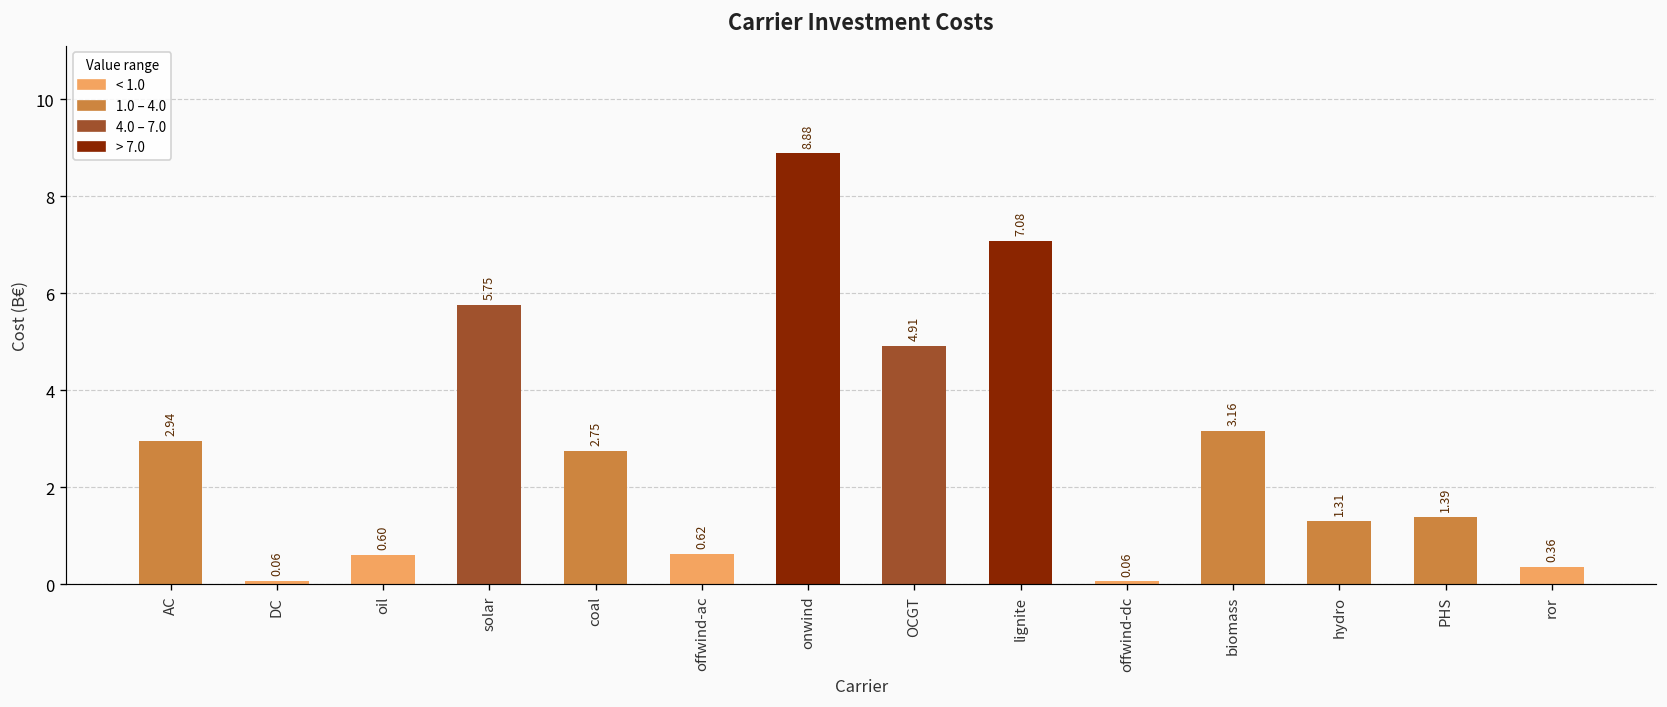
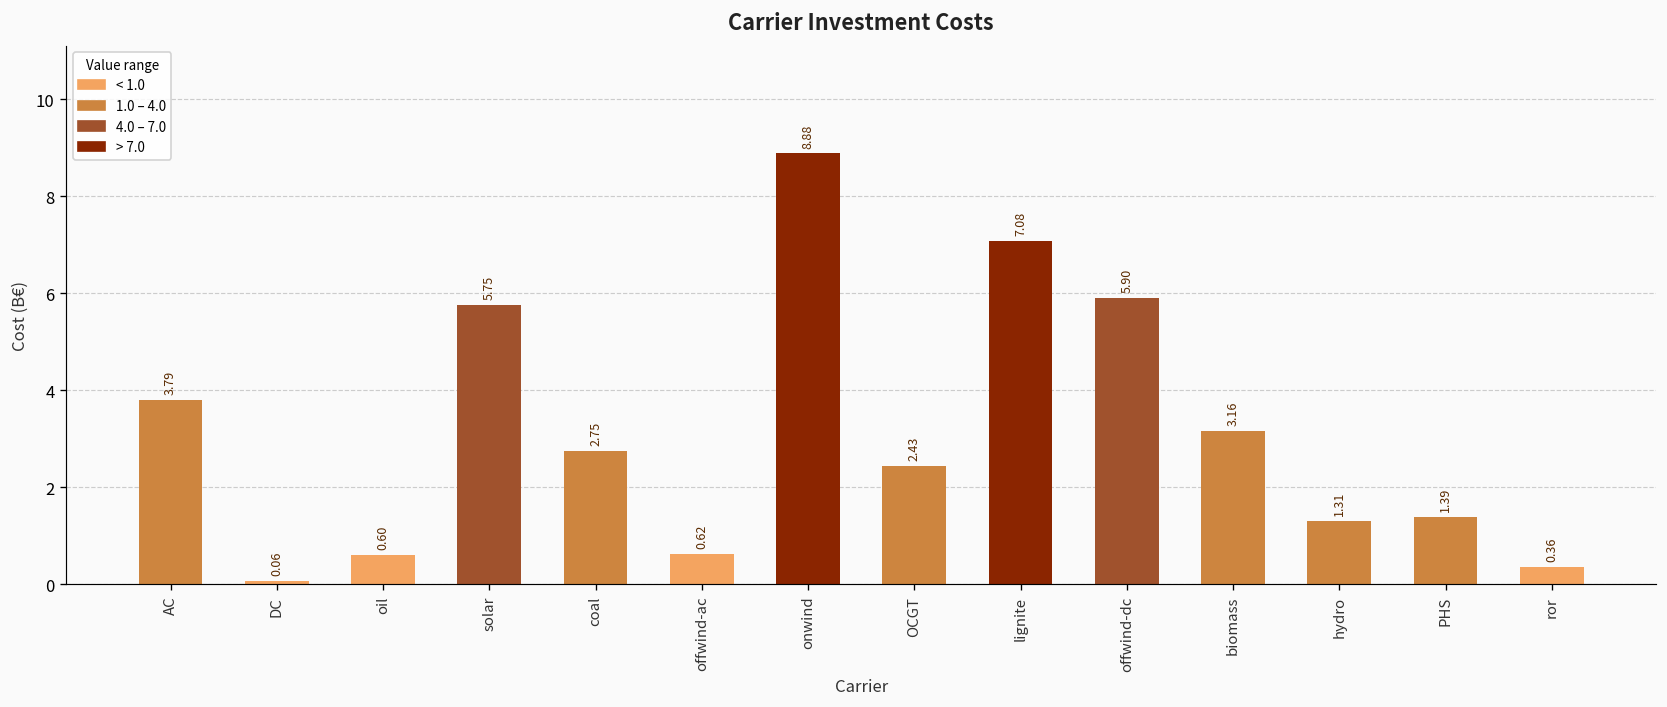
  {
-   "AC": 2.94,
+   "AC": 3.79,
    "DC": 0.06,
    "oil": 0.60,
    "solar": 5.75,
    "coal": 2.75,
    "offwind-ac": 0.62,
    "onwind": 8.88,
-   "OCGT": 4.91,
+   "OCGT": 2.43,
    "lignite": 7.08,
-   "offwind-dc": 0.06,
+   "offwind-dc": 5.90,
    "biomass": 3.16,
    "hydro": 1.31,
    "PHS": 1.39,
    "ror": 0.36
  }
